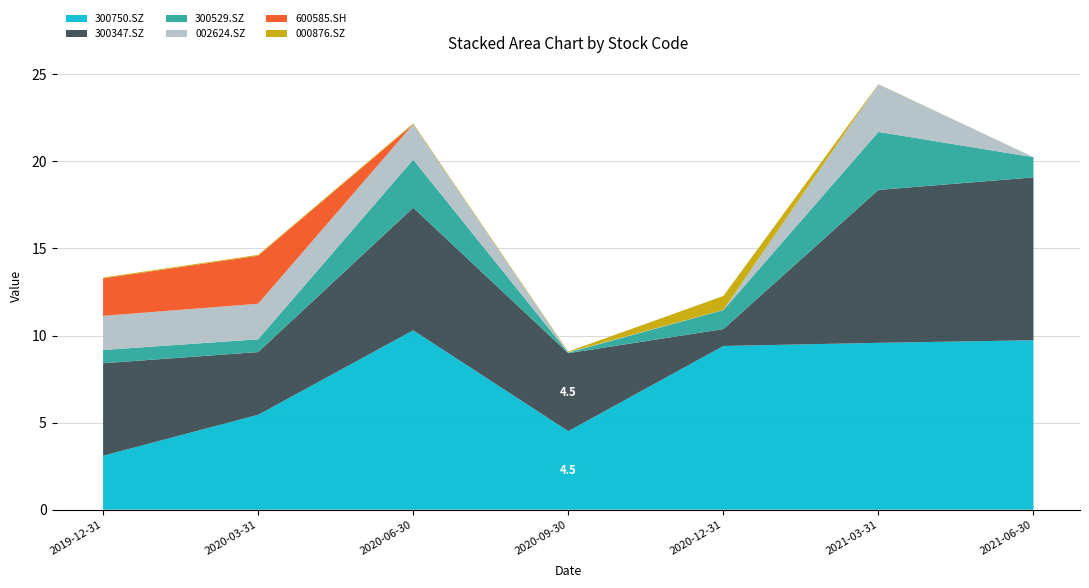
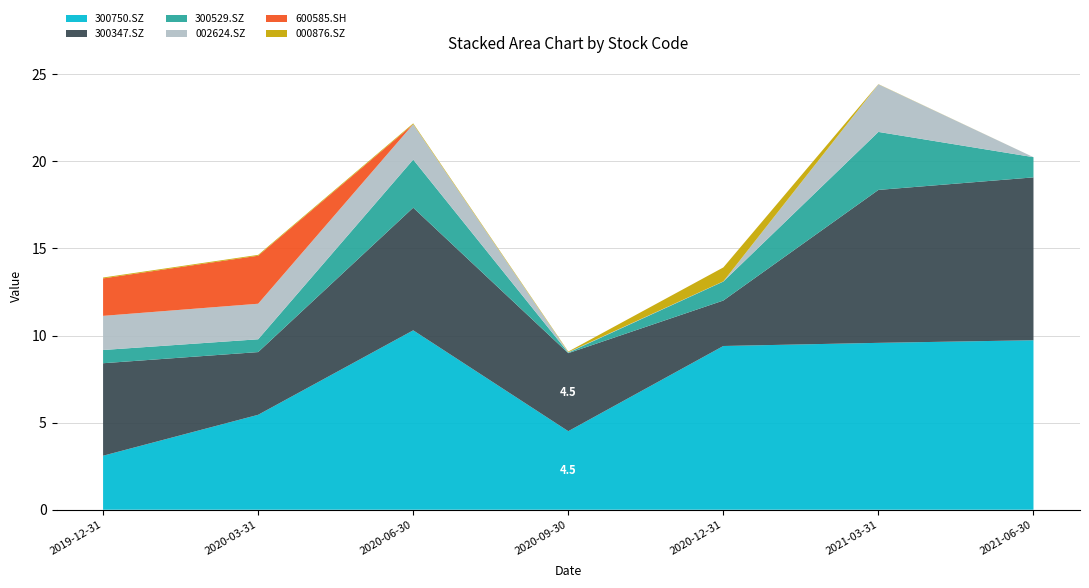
  {
    "300750.SZ": {
      "2019-12-31": 3.1,
      "2020-03-31": 5.5,
      "2020-06-30": 10.3,
      "2020-12-31": 9.4,
      "2021-03-31": 9.6,
      "2021-06-30": 9.7
    },
    "300347.SZ": {
      "2019-12-31": 5.3,
      "2020-03-31": 3.6,
      "2020-06-30": 7.0,
-     "2020-12-31": 1.0,
+     "2020-12-31": 2.6,
      "2021-03-31": 8.8,
      "2021-06-30": 9.3
    },
    "300529.SZ": {
      "2019-12-31": 0.8,
      "2020-03-31": 0.7,
      "2020-06-30": 2.8,
      "2021-03-31": 3.3
    },
    "002624.SZ": {
      "2019-12-31": 2.0,
      "2020-03-31": 2.0
    },
    "000876.SZ": {
      "2020-12-31": 0.8
    }
  }
